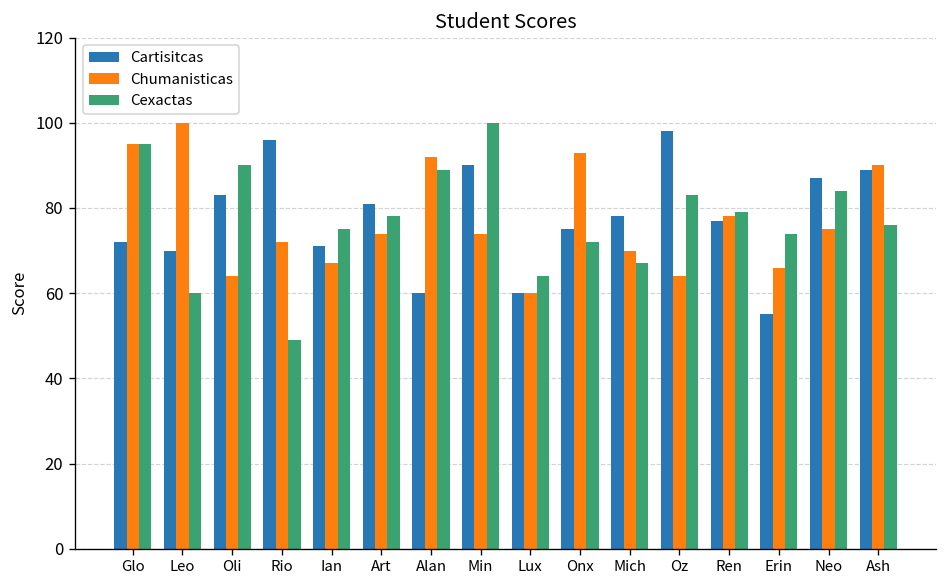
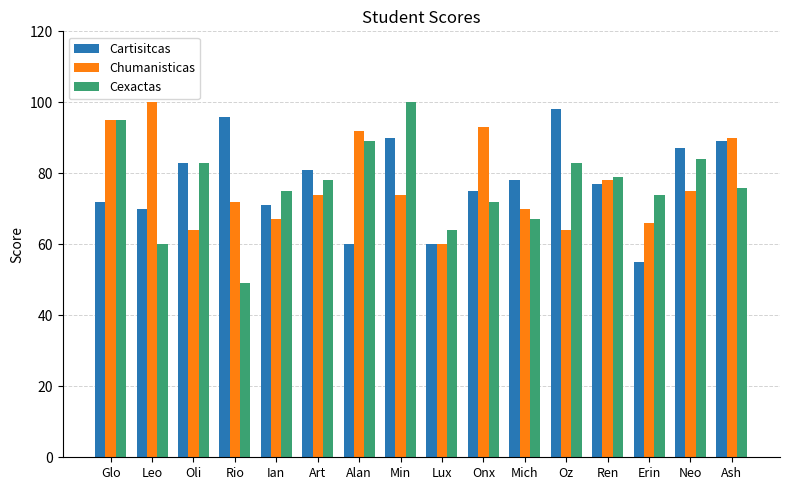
  {
    "Cartisitcas": {
      "Glo": 72,
      "Leo": 70,
      "Oli": 83,
      "Rio": 96,
      "Ian": 71,
      "Art": 81,
      "Alan": 60,
      "Min": 90,
      "Lux": 60,
      "Onx": 75,
      "Mich": 78,
      "Oz": 98,
      "Ren": 77,
      "Erin": 55,
      "Neo": 87,
      "Ash": 89
    },
    "Chumanisticas": {
      "Glo": 95,
      "Leo": 100,
      "Oli": 64,
      "Rio": 72,
      "Ian": 67,
      "Art": 74,
      "Alan": 92,
      "Min": 74,
      "Lux": 60,
      "Onx": 93,
      "Mich": 70,
      "Oz": 64,
      "Ren": 78,
      "Erin": 66,
      "Neo": 75,
      "Ash": 90
    },
    "Cexactas": {
      "Glo": 95,
      "Leo": 60,
-     "Oli": 90,
+     "Oli": 83,
      "Rio": 49,
      "Ian": 75,
      "Art": 78,
      "Alan": 89,
      "Min": 100,
      "Lux": 64,
      "Onx": 72,
      "Mich": 67,
      "Oz": 83,
      "Ren": 79,
      "Erin": 74,
      "Neo": 84,
      "Ash": 76
    }
  }
